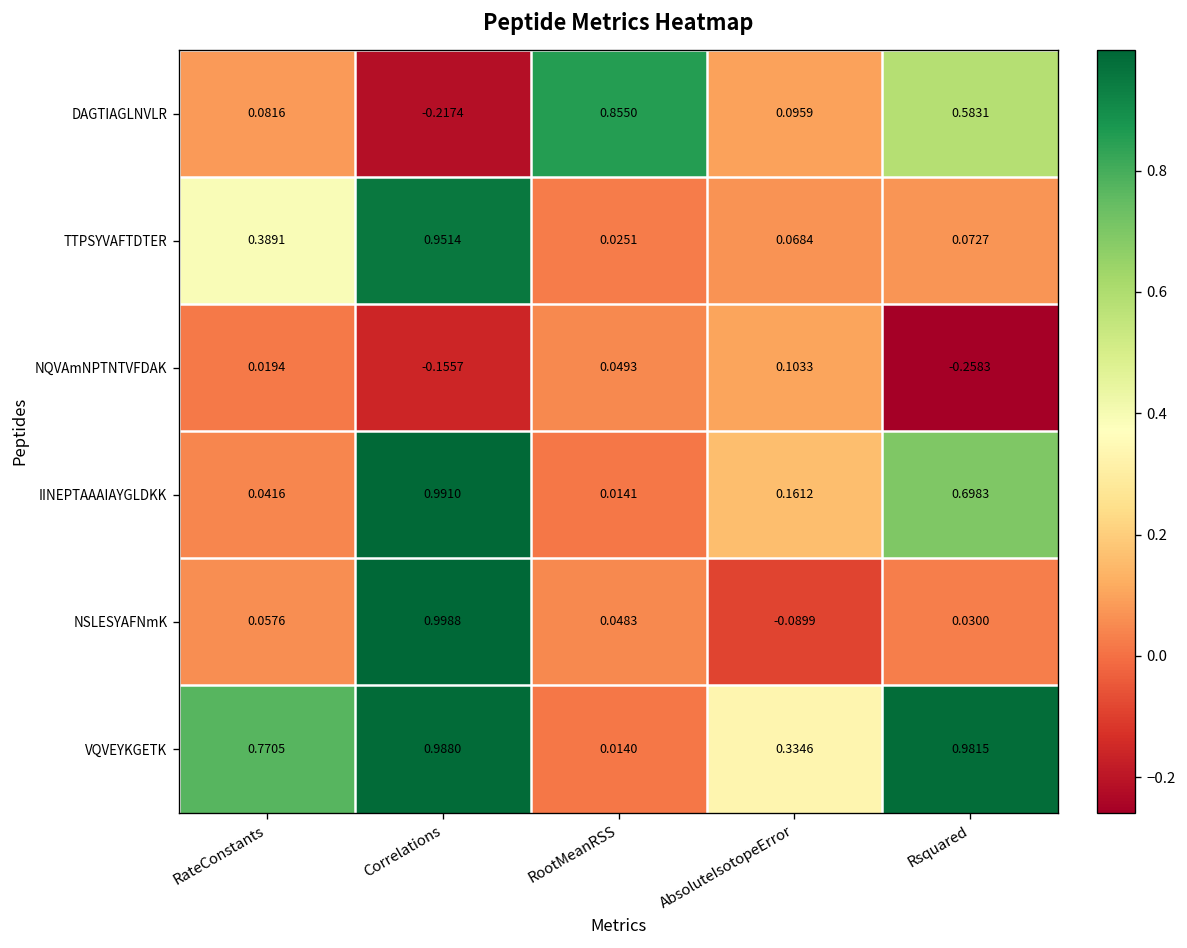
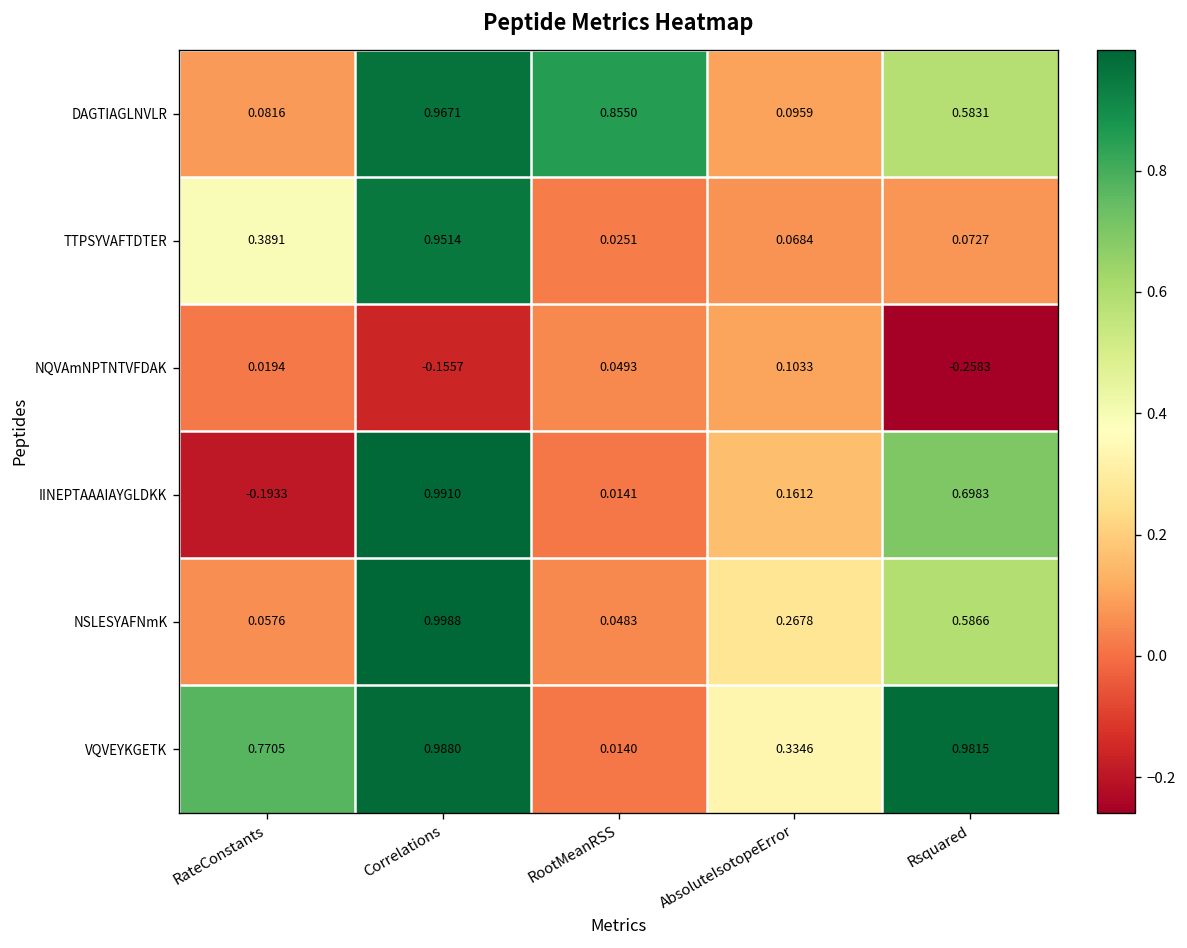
  {
    "DAGTIAGLNVLR": {
      "RateConstants": 0.0816,
-     "Correlations": -0.2174,
+     "Correlations": 0.9671,
      "RootMeanRSS": 0.8550,
      "AbsoluteIsotopeError": 0.0959,
      "Rsquared": 0.5831
    },
    "TTPSYVAFTDTER": {
      "RateConstants": 0.3891,
      "Correlations": 0.9514,
      "RootMeanRSS": 0.0251,
      "AbsoluteIsotopeError": 0.0684,
      "Rsquared": 0.0727
    },
    "NQVAmNPTNTVFDAK": {
      "RateConstants": 0.0194,
      "Correlations": -0.1557,
      "RootMeanRSS": 0.0493,
      "AbsoluteIsotopeError": 0.1033,
      "Rsquared": -0.2583
    },
    "IINEPTAAAIAYGLDKK": {
-     "RateConstants": 0.0416,
+     "RateConstants": -0.1933,
      "Correlations": 0.9910,
      "RootMeanRSS": 0.0141,
      "AbsoluteIsotopeError": 0.1612,
      "Rsquared": 0.6983
    },
    "NSLESYAFNmK": {
      "RateConstants": 0.0576,
      "Correlations": 0.9988,
      "RootMeanRSS": 0.0483,
-     "AbsoluteIsotopeError": -0.0899,
-     "Rsquared": 0.0300
+     "AbsoluteIsotopeError": 0.2678,
+     "Rsquared": 0.5866
    },
    "VQVEYKGETK": {
      "RateConstants": 0.7705,
      "Correlations": 0.9880,
      "RootMeanRSS": 0.0140,
      "AbsoluteIsotopeError": 0.3346,
      "Rsquared": 0.9815
    }
  }
